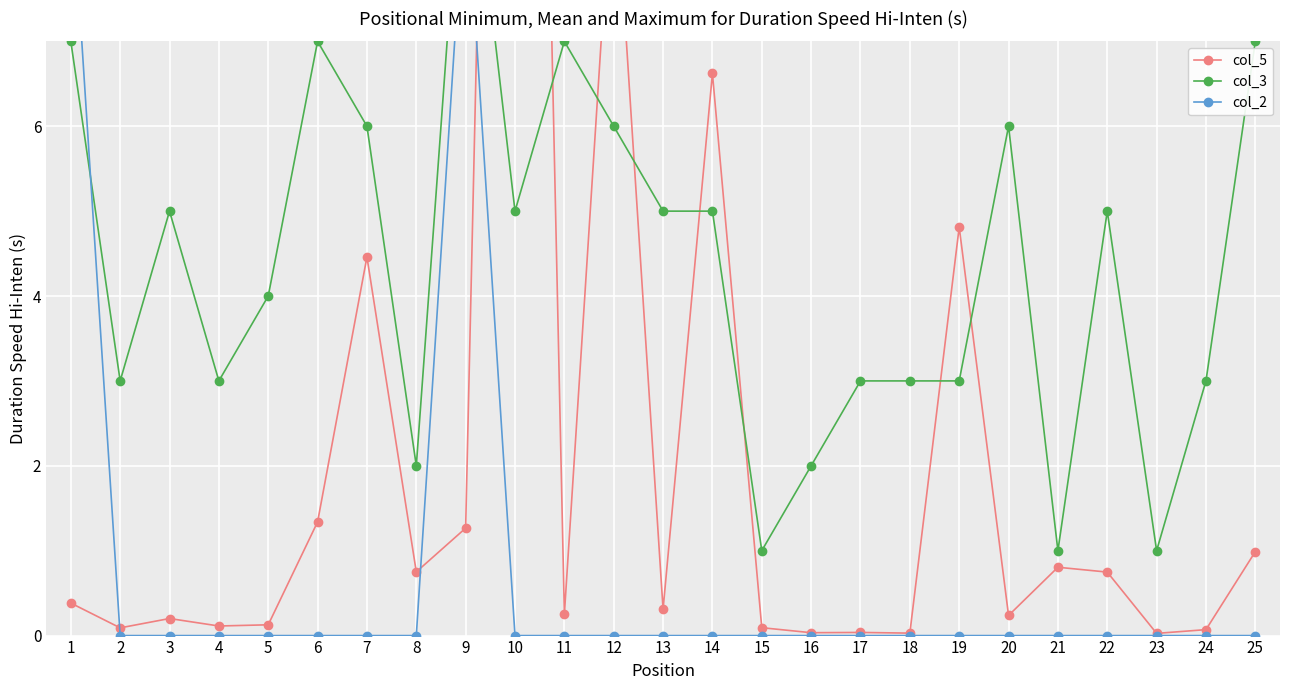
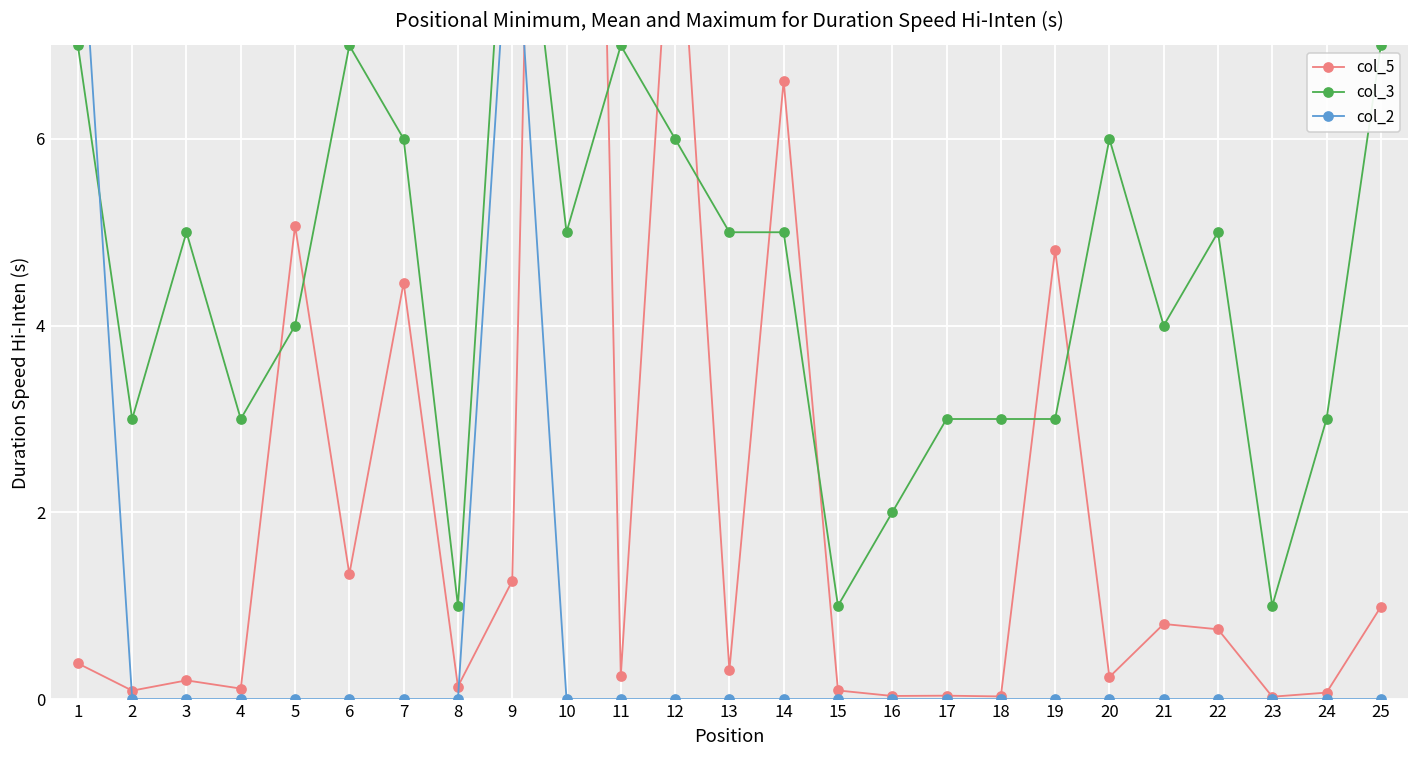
  {
    "col_5": {
      "1": 0.4,
      "2": 0.1,
      "3": 0.2,
      "4": 0.1,
-     "5": 0.1,
+     "5": 5.1,
      "6": 1.3,
      "7": 4.5,
-     "8": 0.8,
+     "8": 0.1,
      "9": 1.3,
      "11": 0.3,
      "13": 0.3,
      "14": 6.6,
      "15": 0.1,
      "16": 0.0,
      "17": 0.0,
      "19": 4.8,
      "20": 0.2,
      "21": 0.8,
      "22": 0.7,
      "24": 0.1,
      "25": 1.0
    },
    "col_3": {
      "1": 7,
      "2": 3,
      "3": 5,
      "4": 3,
      "5": 4,
      "6": 7,
      "7": 6,
-     "8": 2,
+     "8": 1,
      "10": 5,
      "11": 7,
      "12": 6,
      "13": 5,
      "14": 5,
      "15": 1,
      "16": 2,
      "17": 3,
      "18": 3,
      "19": 3,
      "20": 6,
-     "21": 1,
+     "21": 4,
      "22": 5,
      "23": 1,
      "24": 3,
      "25": 7
    },
    "col_2": {
      "2": 0.0,
      "3": 0.0,
      "4": 0.0,
      "5": 0.0,
      "6": 0.0,
      "7": 0.0,
      "8": 0.0,
      "10": 0.0,
      "11": 0.0,
      "12": 0.0,
      "13": 0.0,
      "14": 0.0,
      "15": 0.0,
      "16": 0.0,
      "17": 0.0,
      "19": 0.0,
      "20": 0.0,
      "21": 0.0,
      "22": 0.0,
      "24": 0.0,
      "25": 0.0
    }
  }
